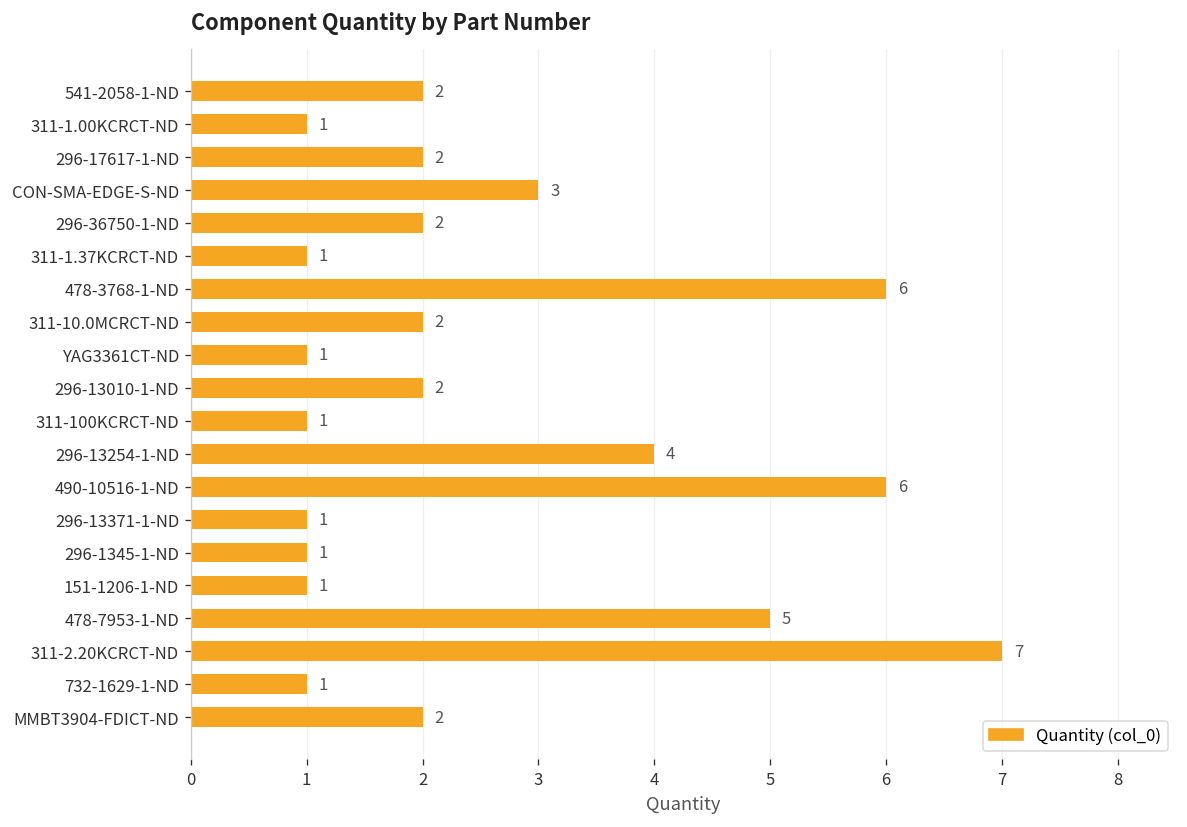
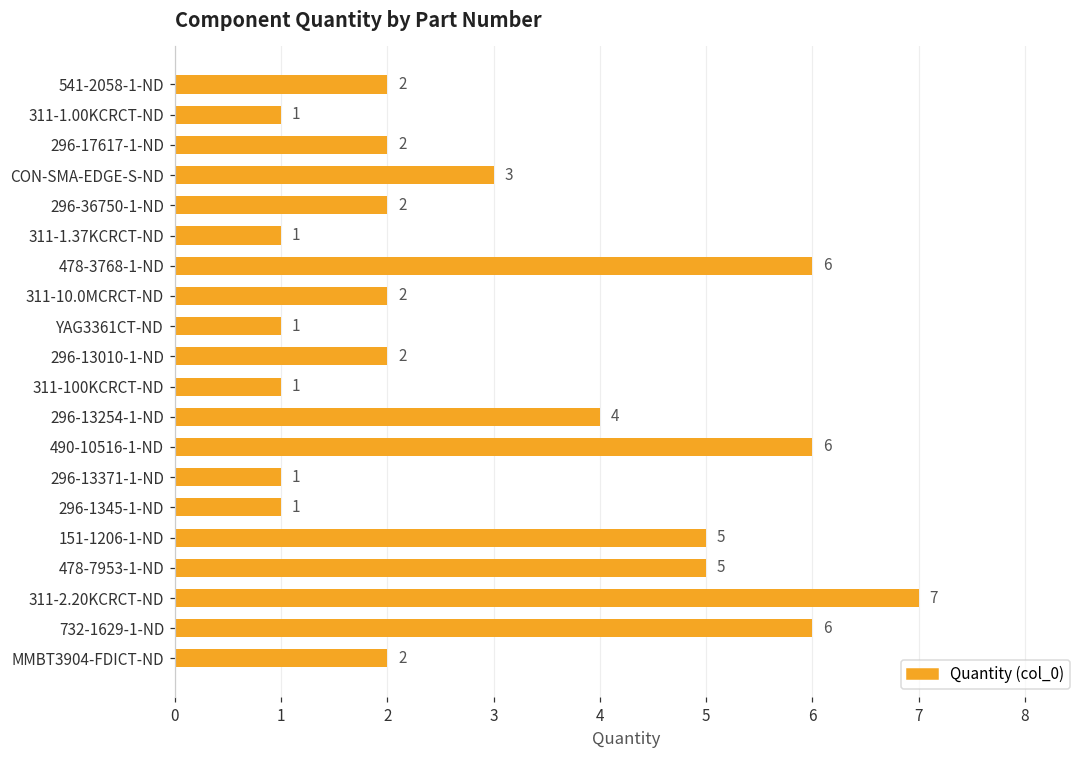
  {
    "541-2058-1-ND": 2,
    "311-1.00KCRCT-ND": 1,
    "296-17617-1-ND": 2,
    "CON-SMA-EDGE-S-ND": 3,
    "296-36750-1-ND": 2,
    "311-1.37KCRCT-ND": 1,
    "478-3768-1-ND": 6,
    "311-10.0MCRCT-ND": 2,
    "YAG3361CT-ND": 1,
    "296-13010-1-ND": 2,
    "311-100KCRCT-ND": 1,
    "296-13254-1-ND": 4,
    "490-10516-1-ND": 6,
    "296-13371-1-ND": 1,
    "296-1345-1-ND": 1,
-   "151-1206-1-ND": 1,
+   "151-1206-1-ND": 5,
    "478-7953-1-ND": 5,
    "311-2.20KCRCT-ND": 7,
-   "732-1629-1-ND": 1,
+   "732-1629-1-ND": 6,
    "MMBT3904-FDICT-ND": 2
  }
